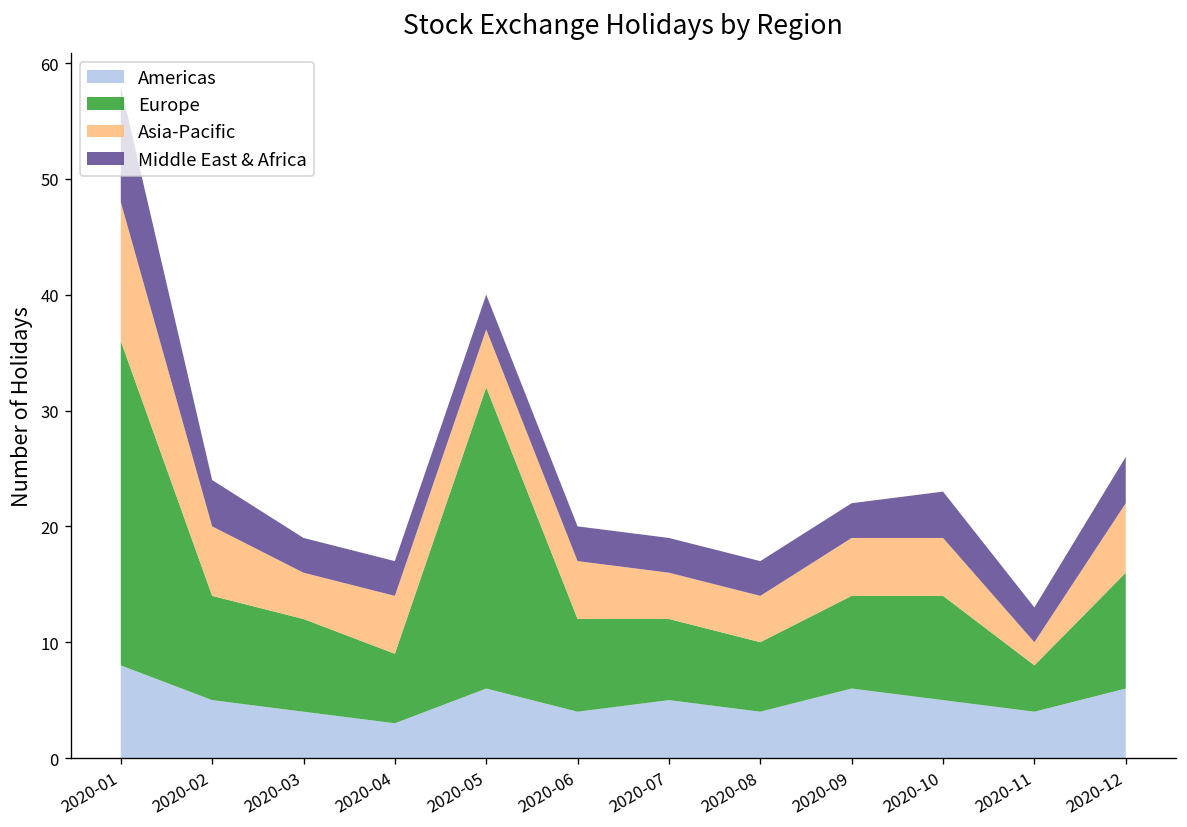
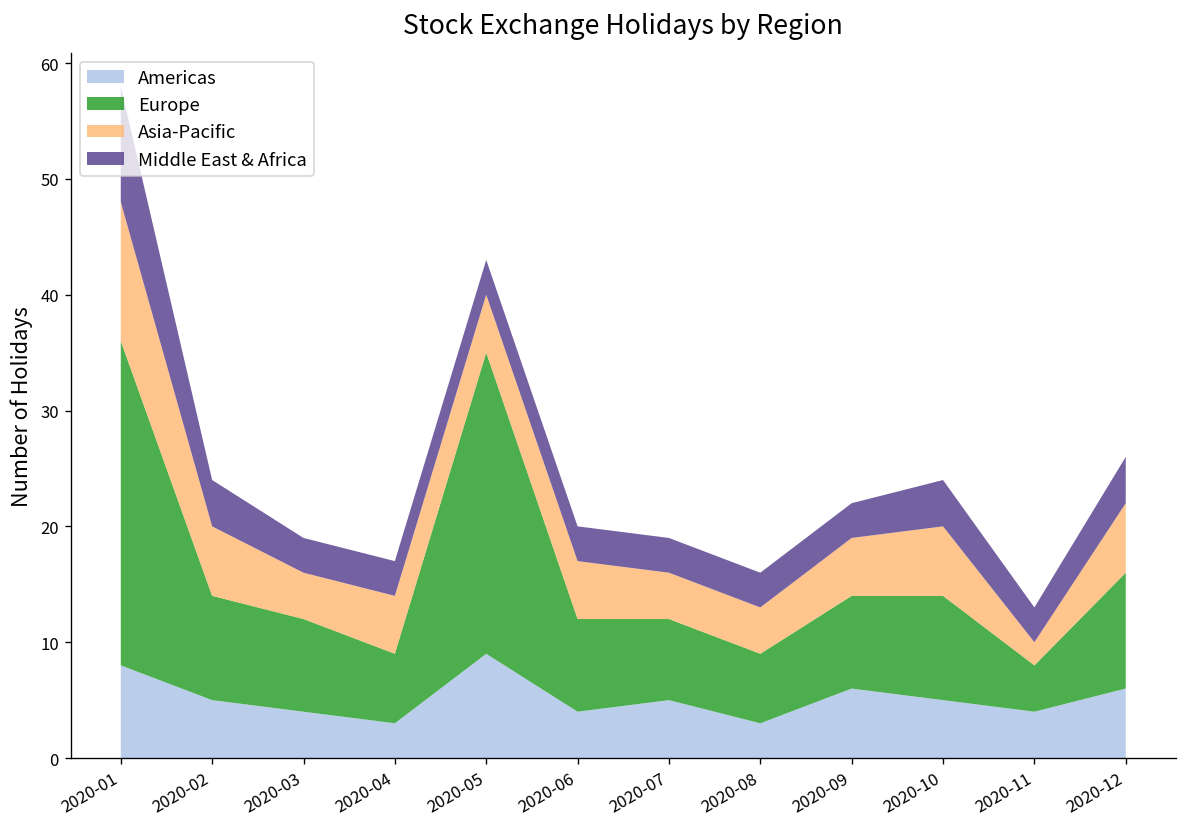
  {
    "Americas": {
      "2020-01": 8,
      "2020-02": 5,
      "2020-03": 4,
      "2020-04": 3,
-     "2020-05": 6,
+     "2020-05": 9,
      "2020-06": 4,
      "2020-07": 5,
-     "2020-08": 4,
+     "2020-08": 3,
      "2020-09": 6,
      "2020-10": 5,
      "2020-11": 4,
      "2020-12": 6
    },
    "Europe": {
      "2020-01": 28,
      "2020-02": 9,
      "2020-03": 8,
      "2020-04": 6,
      "2020-05": 26,
      "2020-06": 8,
      "2020-07": 7,
      "2020-08": 6,
      "2020-09": 8,
      "2020-10": 9,
      "2020-11": 4,
      "2020-12": 10
    },
    "Asia-Pacific": {
      "2020-01": 12,
      "2020-02": 6,
      "2020-03": 4,
      "2020-04": 5,
      "2020-05": 5,
      "2020-06": 5,
      "2020-07": 4,
      "2020-08": 4,
      "2020-09": 5,
-     "2020-10": 5,
+     "2020-10": 6,
      "2020-11": 2,
      "2020-12": 6
    },
    "Middle East & Africa": {
      "2020-02": 4,
      "2020-03": 3,
      "2020-04": 3,
      "2020-05": 3,
      "2020-06": 3,
      "2020-07": 3,
      "2020-08": 3,
      "2020-09": 3,
      "2020-10": 4,
      "2020-11": 3,
      "2020-12": 4
    }
  }
